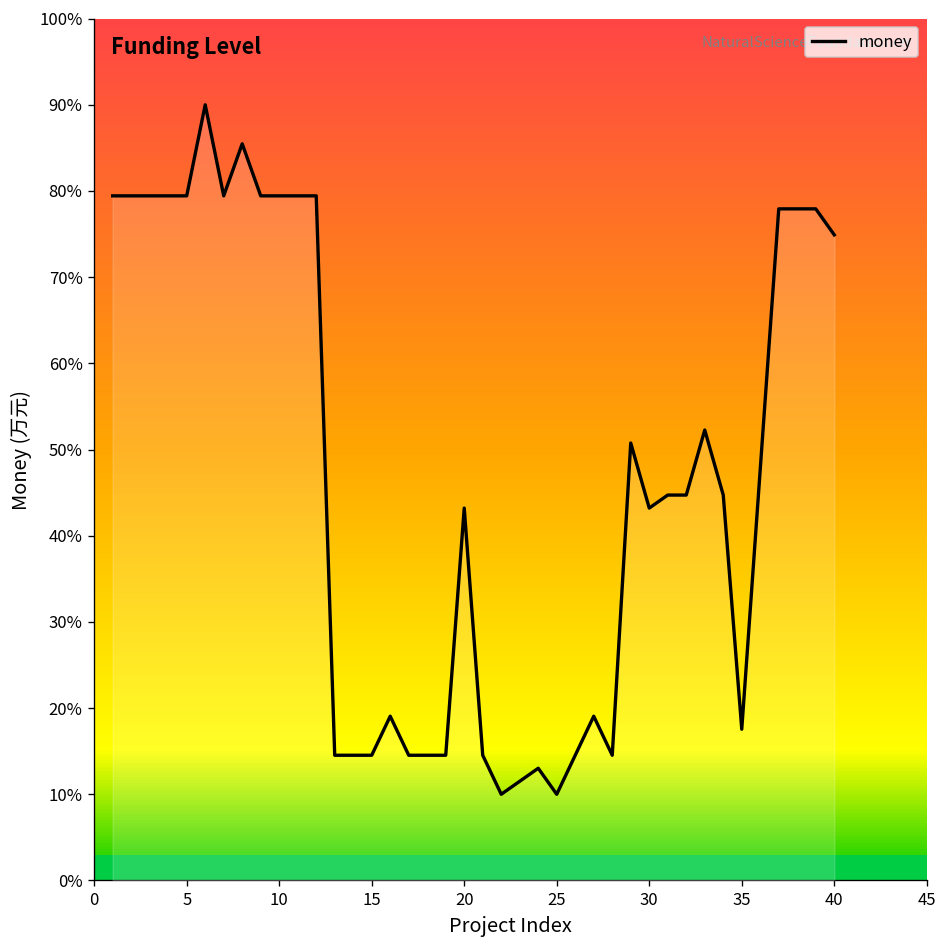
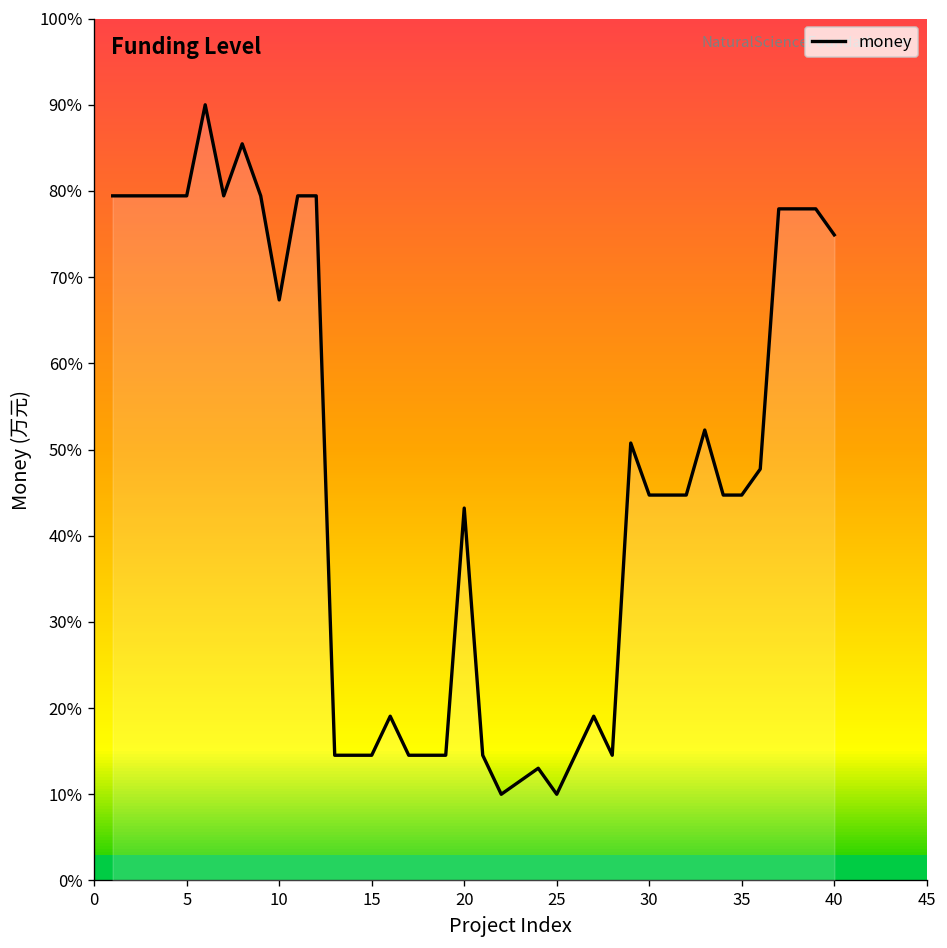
  {
    "5": "79%",
-   "10": "79%",
+   "10": "67%",
    "15": "15%",
    "20": "43%",
    "25": "10%",
-   "30": "43%",
-   "35": "18%",
+   "30": "45%",
+   "35": "45%",
    "40": "75%"
  }
